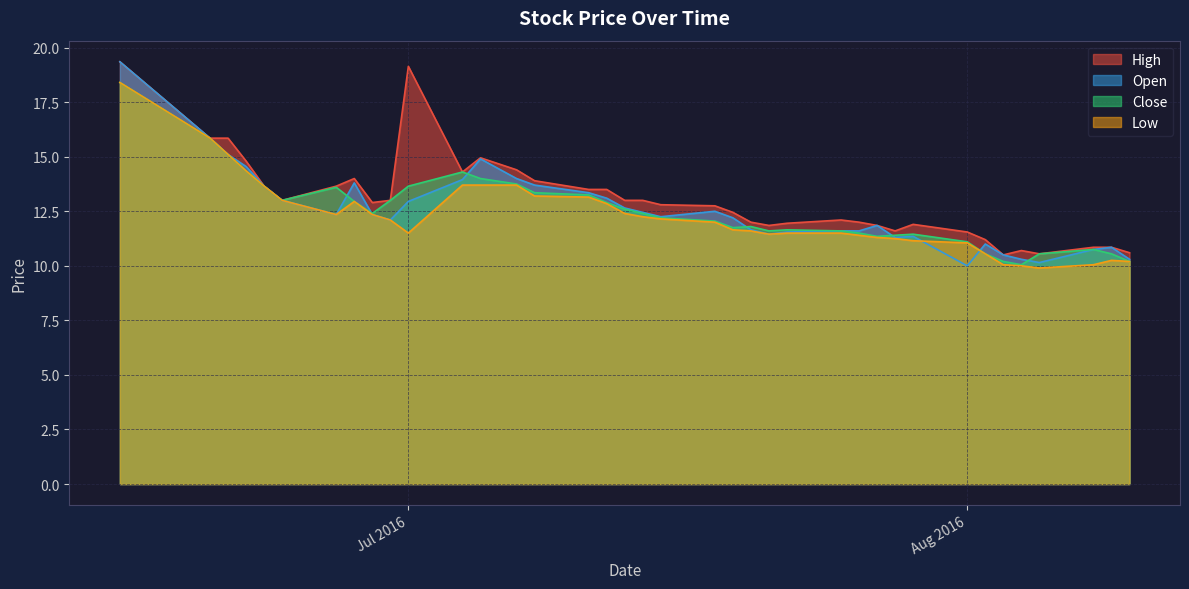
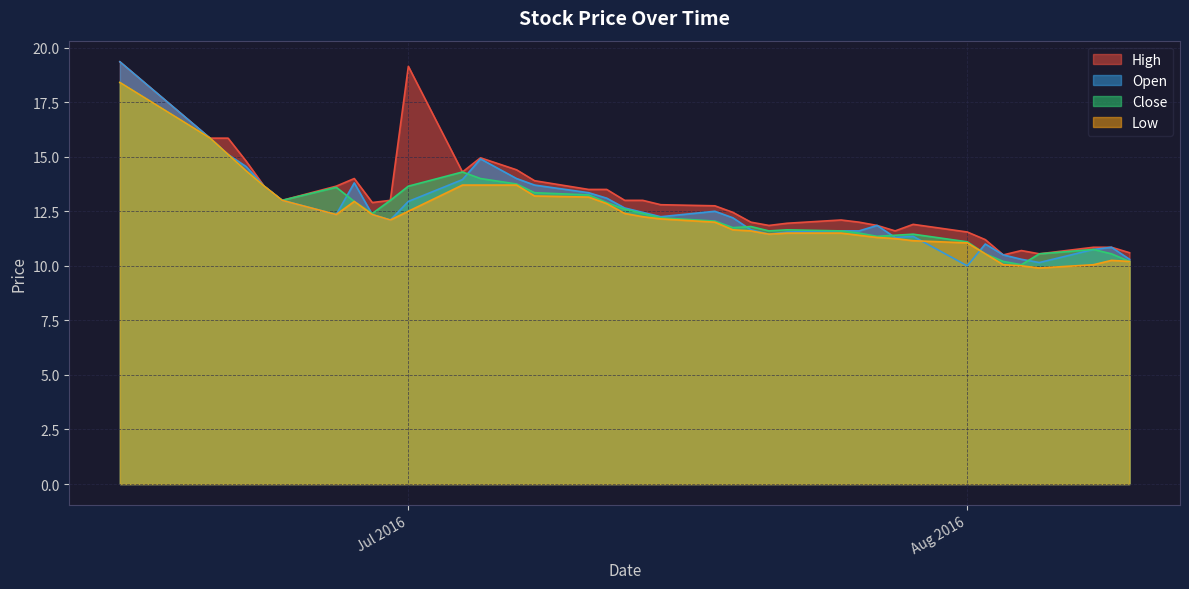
  {
    "High": {
      "Jul 2016": 19.1,
      "Aug 2016": 11.6
    },
    "Open": {
      "Jul 2016": 13.0,
      "Aug 2016": 10.0
    },
    "Close": {
      "Jul 2016": 13.7
    },
    "Low": {
-     "Jul 2016": 11.5
+     "Jul 2016": 12.5
    }
  }
